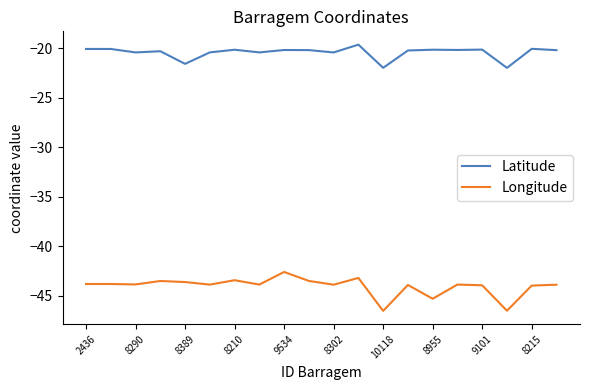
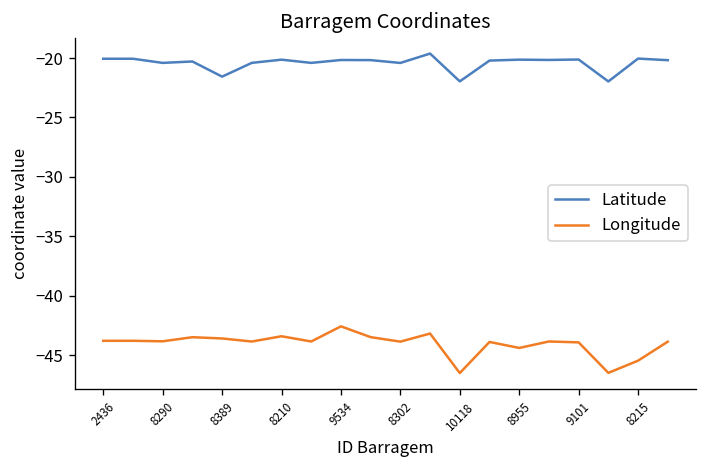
  {
    "Latitude": {
      "2436": -20,
      "8290": -20,
      "8389": -22,
      "8210": -20,
      "9534": -20,
      "8302": -20,
      "10118": -22,
      "8955": -20,
      "9101": -20,
      "8215": -20
    },
    "Longitude": {
      "2436": -44,
      "8290": -44,
      "8389": -44,
      "8210": -43,
      "9534": -43,
      "8302": -44,
      "10118": -47,
-     "8955": -45,
+     "8955": -44,
      "9101": -44,
-     "8215": -44
+     "8215": -45
    }
  }
